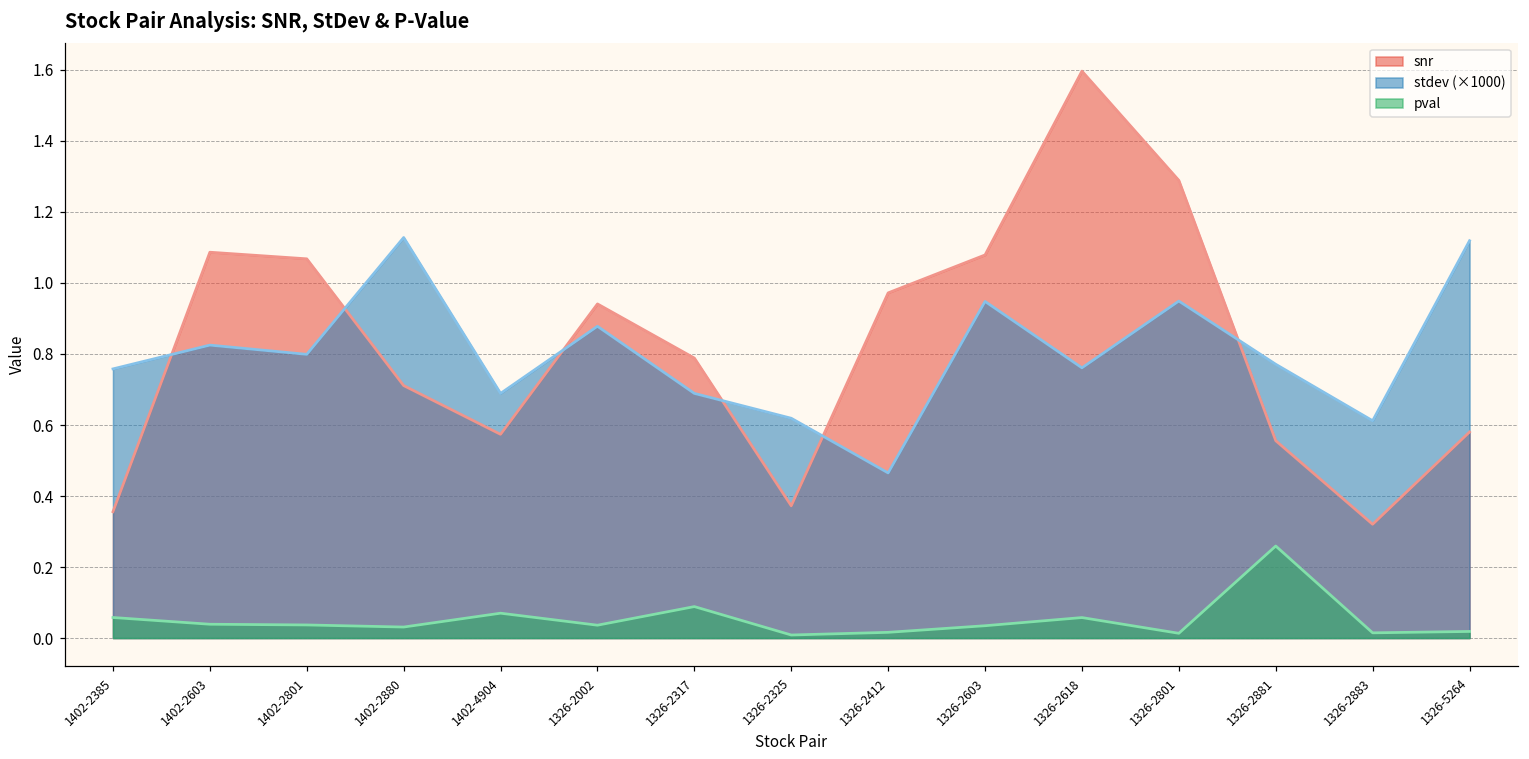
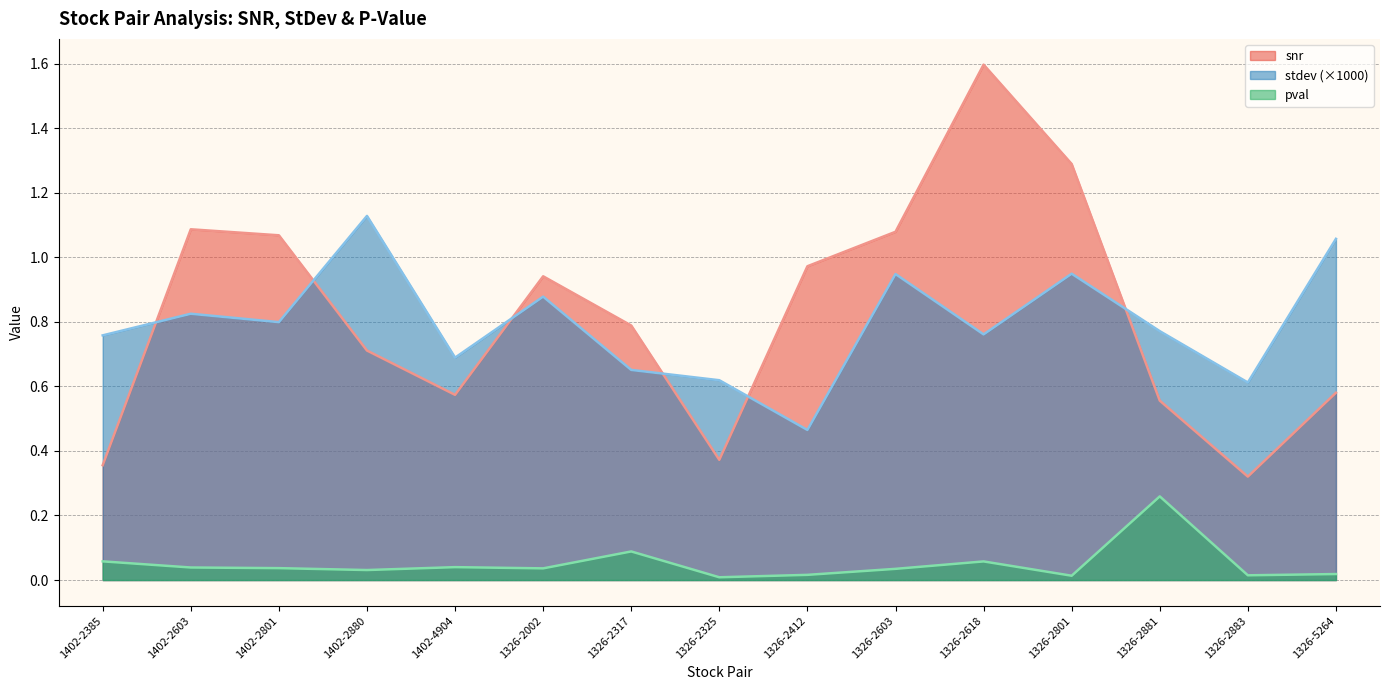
  {
    "snr": {
      "1402-2385": 0.36,
      "1402-2603": 1.09,
      "1402-2801": 1.07,
      "1402-2880": 0.71,
      "1402-4904": 0.57,
      "1326-2002": 0.94,
      "1326-2317": 0.79,
      "1326-2325": 0.37,
      "1326-2412": 0.97,
      "1326-2603": 1.08,
      "1326-2618": 1.60,
      "1326-2801": 1.29,
      "1326-2881": 0.56,
      "1326-2883": 0.32,
      "1326-5264": 0.58
    },
    "stdev (×1000)": {
      "1402-2385": 0.76,
      "1402-2603": 0.83,
      "1402-2801": 0.80,
      "1402-2880": 1.13,
      "1402-4904": 0.69,
      "1326-2002": 0.88,
-     "1326-2317": 0.69,
+     "1326-2317": 0.65,
      "1326-2325": 0.62,
      "1326-2412": 0.47,
      "1326-2603": 0.95,
      "1326-2618": 0.76,
      "1326-2801": 0.95,
      "1326-2881": 0.77,
      "1326-2883": 0.61,
-     "1326-5264": 1.12
+     "1326-5264": 1.06
    },
    "pval": {
      "1402-2385": 0.06,
      "1402-2603": 0.04,
      "1402-2801": 0.04,
      "1402-2880": 0.03,
-     "1402-4904": 0.07,
+     "1402-4904": 0.04,
      "1326-2002": 0.04,
      "1326-2317": 0.09,
      "1326-2325": 0.01,
      "1326-2412": 0.02,
      "1326-2603": 0.03,
      "1326-2618": 0.06,
      "1326-2801": 0.01,
      "1326-2881": 0.26,
      "1326-2883": 0.01,
      "1326-5264": 0.02
    }
  }
